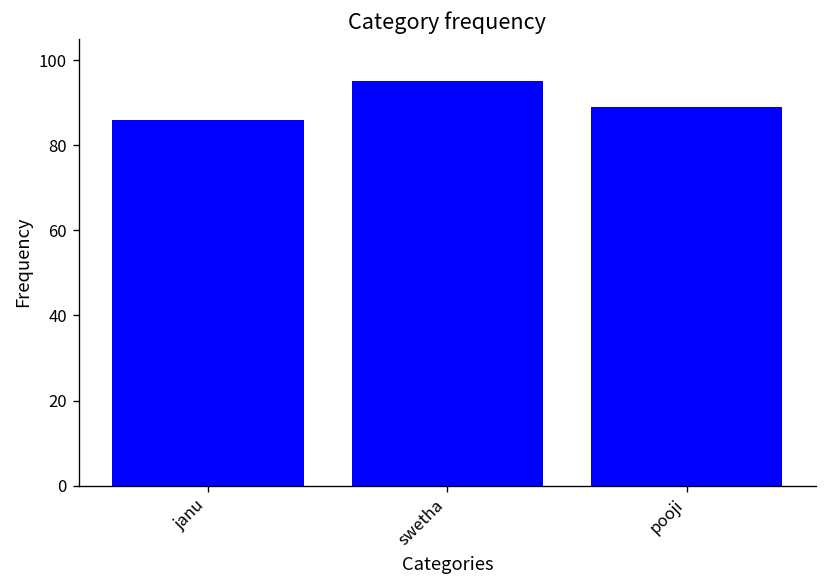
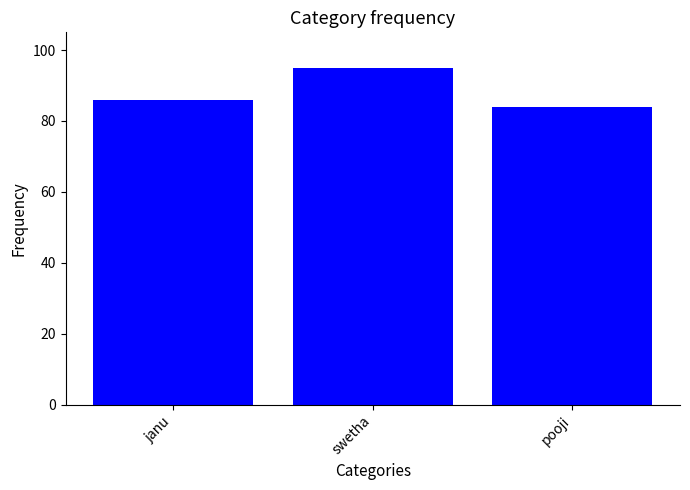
  {
    "janu": 86,
    "swetha": 95,
-   "pooji": 89
+   "pooji": 84
  }
